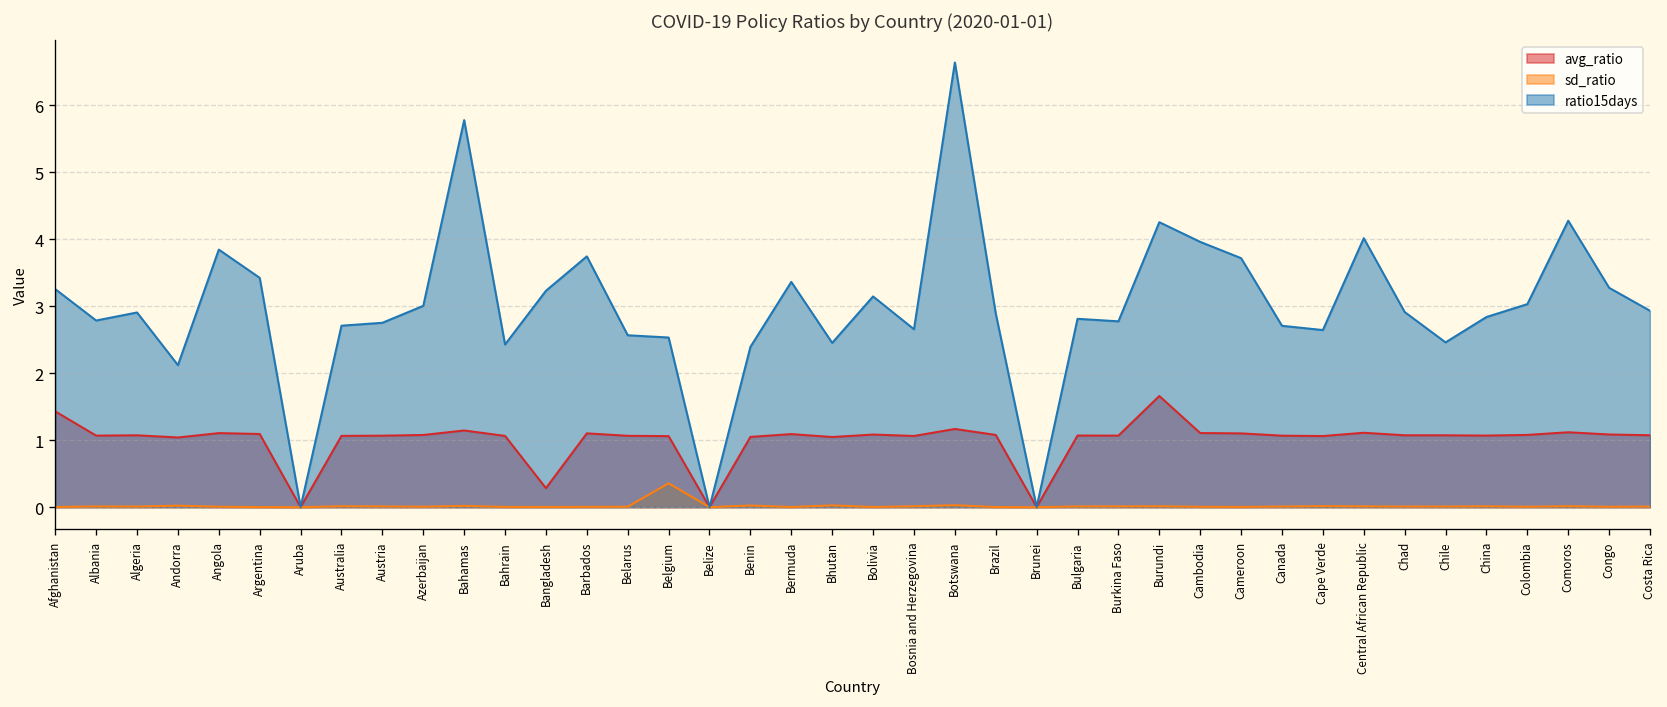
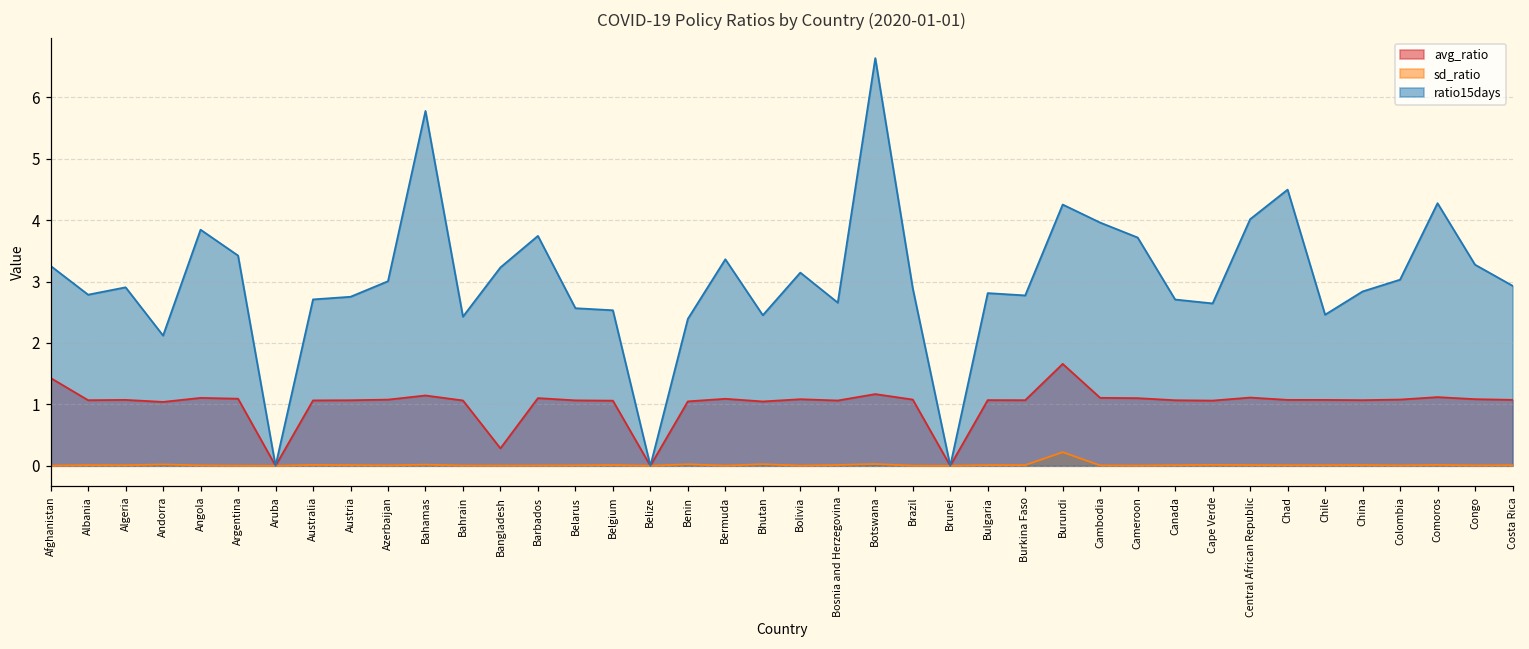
  {
    "avg_ratio": {
      "Afghanistan": 1.4,
      "Albania": 1.1,
      "Algeria": 1.1,
      "Andorra": 1.0,
      "Angola": 1.1,
      "Argentina": 1.1,
      "Australia": 1.1,
      "Austria": 1.1,
      "Azerbaijan": 1.1,
      "Bahamas": 1.1,
      "Bahrain": 1.1,
      "Bangladesh": 0.3,
      "Barbados": 1.1,
      "Belarus": 1.1,
      "Belgium": 1.1,
      "Benin": 1.0,
      "Bermuda": 1.1,
      "Bhutan": 1.0,
      "Bolivia": 1.1,
      "Bosnia and Herzegovina": 1.1,
      "Botswana": 1.2,
      "Brazil": 1.1,
      "Bulgaria": 1.1,
      "Burkina Faso": 1.1,
      "Burundi": 1.7,
      "Cambodia": 1.1,
      "Cameroon": 1.1,
      "Canada": 1.1,
      "Cape Verde": 1.1,
      "Central African Republic": 1.1,
      "Chad": 1.1,
      "Chile": 1.1,
      "China": 1.1,
      "Colombia": 1.1,
      "Comoros": 1.1,
      "Congo": 1.1,
      "Costa Rica": 1.1
    },
    "sd_ratio": {
      "Afghanistan": 0.0,
      "Albania": 0.0,
      "Algeria": 0.0,
      "Andorra": 0.0,
      "Angola": 0.0,
      "Argentina": 0.0,
      "Australia": 0.0,
      "Austria": 0.0,
      "Azerbaijan": 0.0,
      "Bahamas": 0.0,
      "Bahrain": 0.0,
      "Bangladesh": 0.0,
      "Barbados": 0.0,
      "Belarus": 0.0,
-     "Belgium": 0.4,
+     "Belgium": 0.0,
      "Benin": 0.0,
      "Bermuda": 0.0,
      "Bhutan": 0.0,
      "Bolivia": 0.0,
      "Bosnia and Herzegovina": 0.0,
      "Botswana": 0.0,
      "Brazil": 0.0,
      "Bulgaria": 0.0,
      "Burkina Faso": 0.0,
-     "Burundi": 0.0,
+     "Burundi": 0.2,
      "Cambodia": 0.0,
      "Cameroon": 0.0,
      "Canada": 0.0,
      "Cape Verde": 0.0,
      "Central African Republic": 0.0,
      "Chad": 0.0,
      "Chile": 0.0,
      "China": 0.0,
      "Colombia": 0.0,
      "Comoros": 0.0,
      "Congo": 0.0,
      "Costa Rica": 0.0
    },
    "ratio15days": {
      "Afghanistan": 3.3,
      "Albania": 2.8,
      "Algeria": 2.9,
      "Andorra": 2.1,
      "Angola": 3.8,
      "Argentina": 3.4,
      "Australia": 2.7,
      "Austria": 2.8,
      "Azerbaijan": 3.0,
      "Bahamas": 5.8,
      "Bahrain": 2.4,
      "Bangladesh": 3.2,
      "Barbados": 3.7,
      "Belarus": 2.6,
      "Belgium": 2.5,
      "Benin": 2.4,
      "Bermuda": 3.4,
      "Bhutan": 2.5,
      "Bolivia": 3.1,
      "Bosnia and Herzegovina": 2.7,
      "Botswana": 6.6,
      "Brazil": 2.9,
      "Bulgaria": 2.8,
      "Burkina Faso": 2.8,
      "Burundi": 4.3,
      "Cambodia": 4.0,
      "Cameroon": 3.7,
      "Canada": 2.7,
      "Cape Verde": 2.6,
      "Central African Republic": 4.0,
-     "Chad": 2.9,
+     "Chad": 4.5,
      "Chile": 2.5,
      "China": 2.8,
      "Colombia": 3.0,
      "Comoros": 4.3,
      "Congo": 3.3,
      "Costa Rica": 2.9
    }
  }
